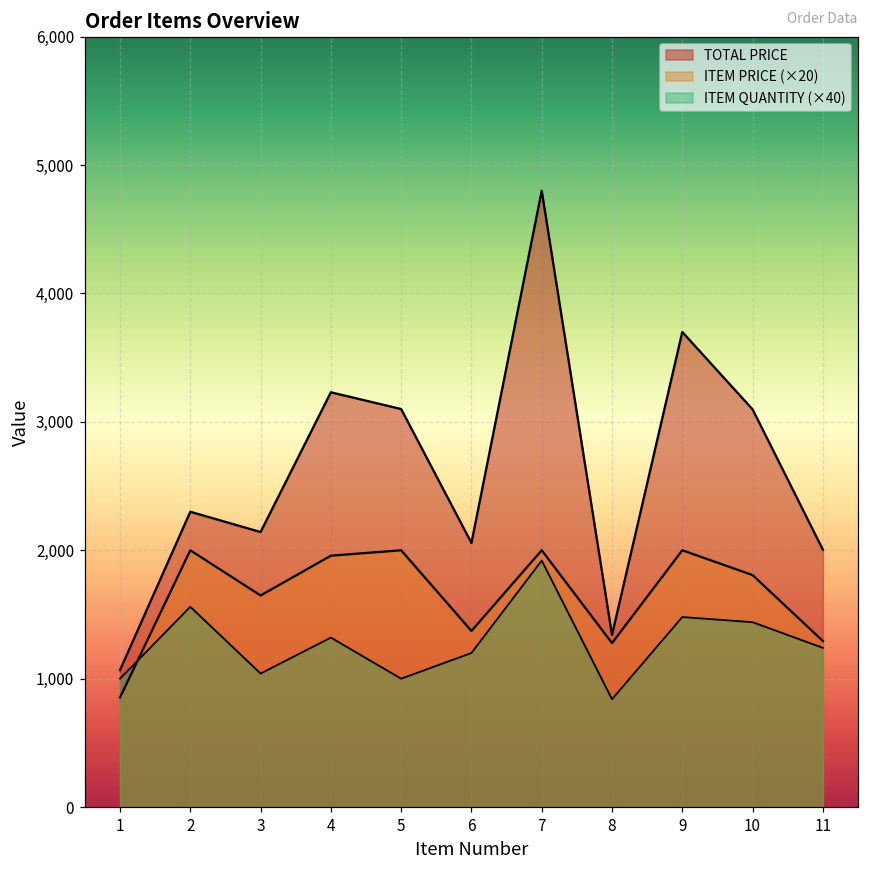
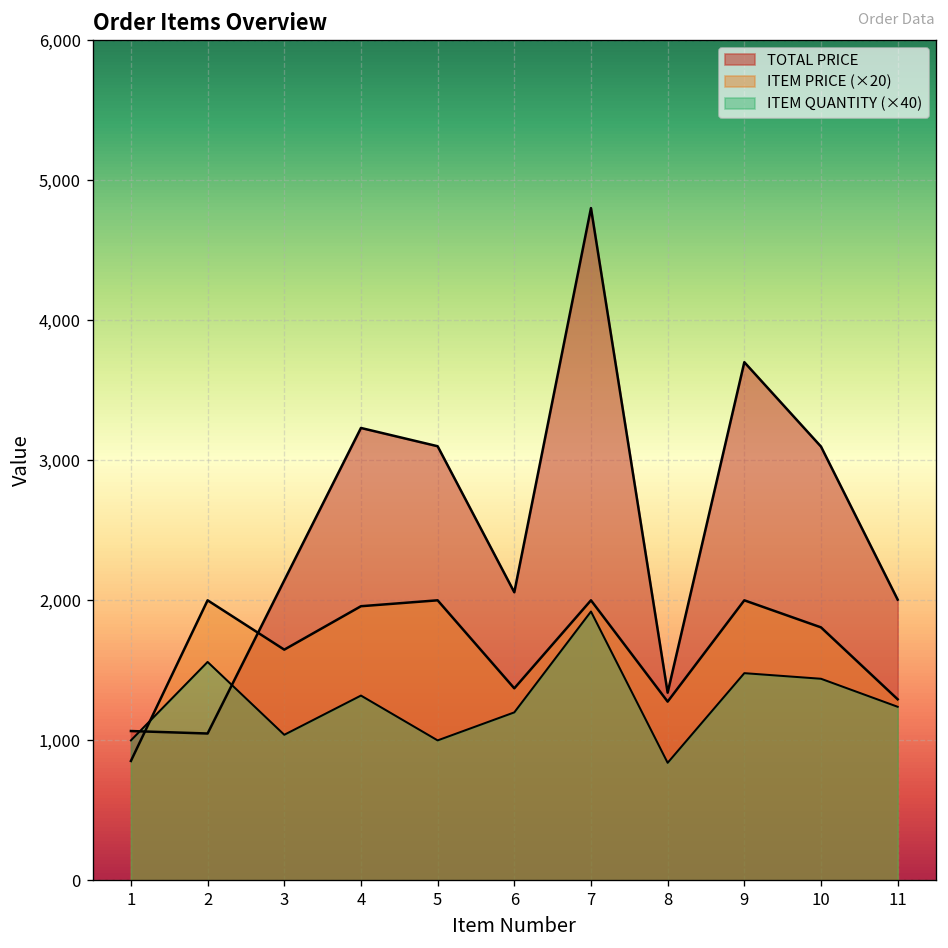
  {
    "TOTAL PRICE": {
      "1": "1,070",
-     "2": "2,300",
+     "2": "1,050",
      "3": "2,140",
      "4": "3,230",
      "5": "3,100",
      "6": "2,060",
      "7": "4,800",
      "8": "1,340",
      "9": "3,700",
      "10": "3,100",
      "11": "2,000"
    },
    "ITEM PRICE (×20)": {
      "1": "850",
      "2": "2,000",
      "3": "1,650",
      "4": "1,960",
      "5": "2,000",
      "6": "1,370",
      "7": "2,000",
      "8": "1,280",
      "9": "2,000",
      "10": "1,810",
      "11": "1,290"
    },
    "ITEM QUANTITY (×40)": {
      "1": "1,000",
      "2": "1,560",
      "3": "1,040",
      "4": "1,320",
      "5": "1,000",
      "6": "1,200",
      "7": "1,920",
      "8": "840",
      "9": "1,480",
      "10": "1,440",
      "11": "1,240"
    }
  }
